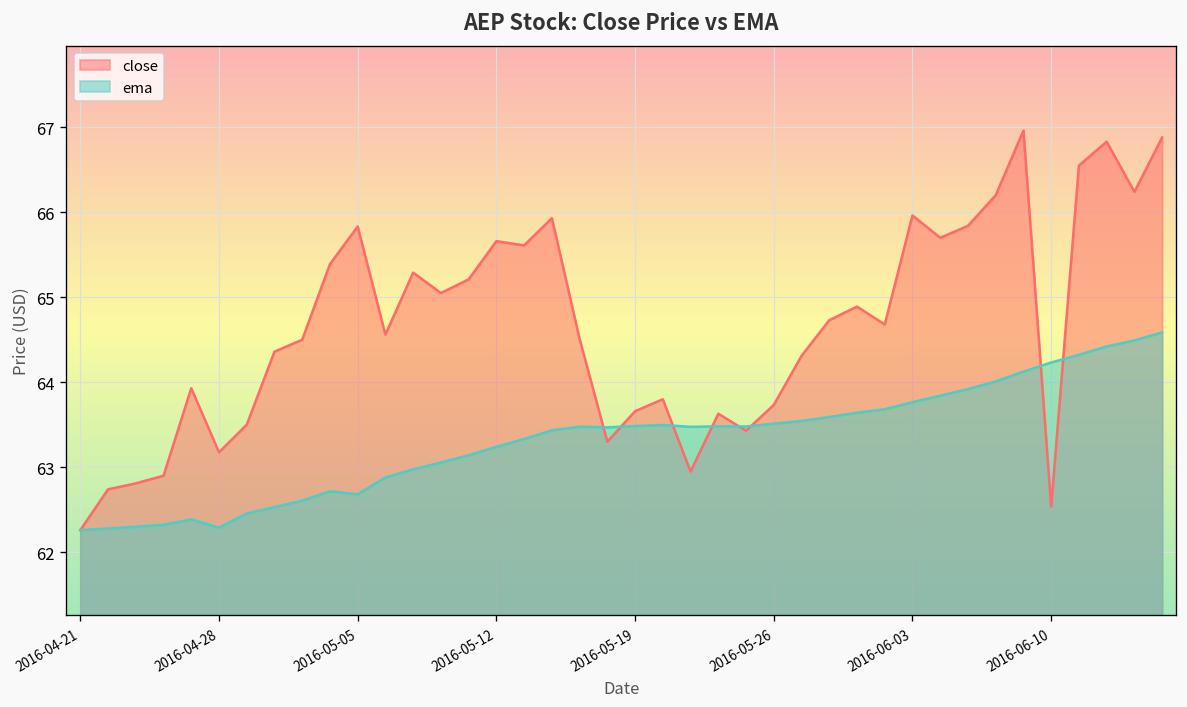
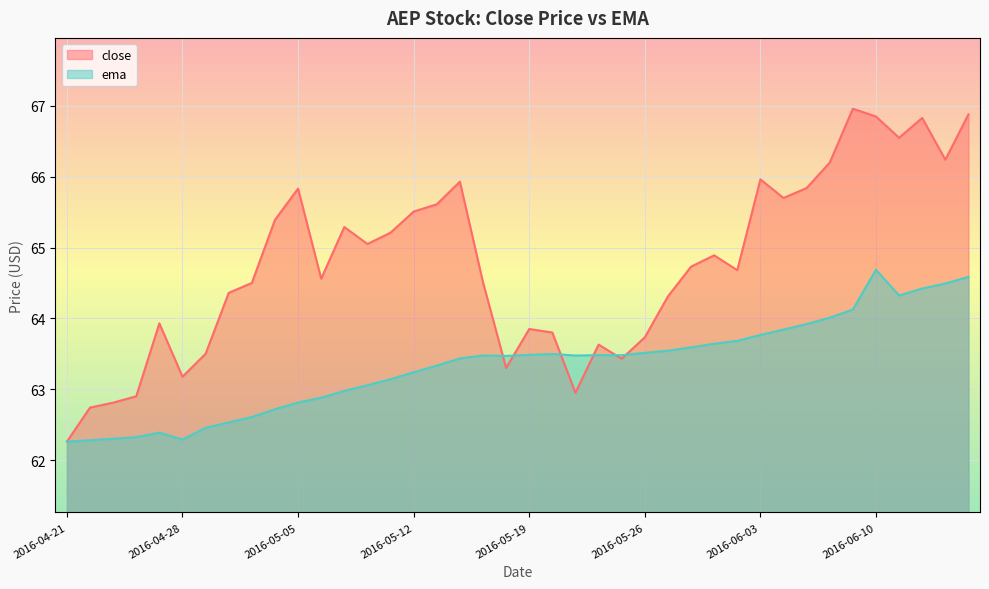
  {
    "close": {
      "2016-04-28": 63.2,
      "2016-05-05": 65.8,
-     "2016-05-12": 65.7,
-     "2016-05-19": 63.7,
+     "2016-05-12": 65.5,
+     "2016-05-19": 63.8,
      "2016-05-26": 63.7,
      "2016-06-03": 66.0,
-     "2016-06-10": 62.5
+     "2016-06-10": 66.8
    },
    "ema": {
      "2016-04-28": 62.3,
-     "2016-05-05": 62.7,
+     "2016-05-05": 62.8,
      "2016-05-12": 63.2,
      "2016-05-19": 63.5,
      "2016-05-26": 63.5,
      "2016-06-03": 63.8,
-     "2016-06-10": 64.2
+     "2016-06-10": 64.7
    }
  }
